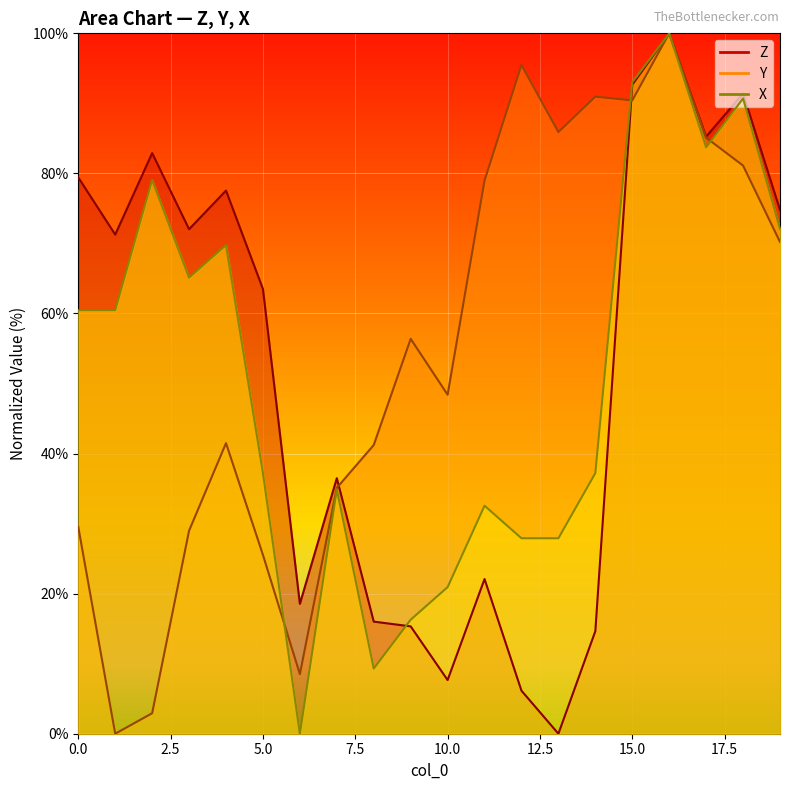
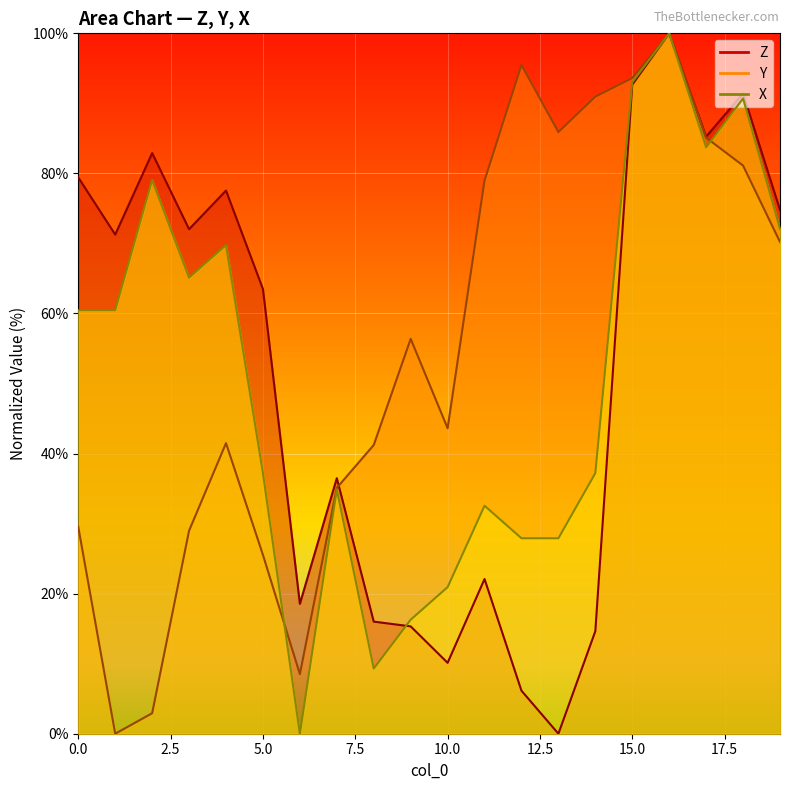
  {
    "Z": {
      "0.0": "79%",
      "5.0": "63%",
-     "10.0": "8%"
+     "10.0": "10%"
    },
    "Y": {
      "0.0": "30%",
      "5.0": "26%",
-     "10.0": "48%",
-     "15.0": "90%"
+     "10.0": "44%",
+     "15.0": "94%"
    }
  }
